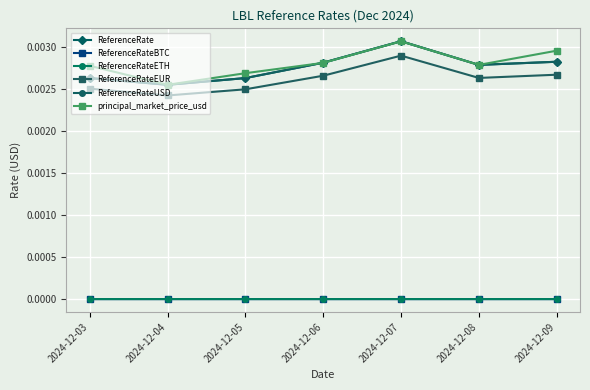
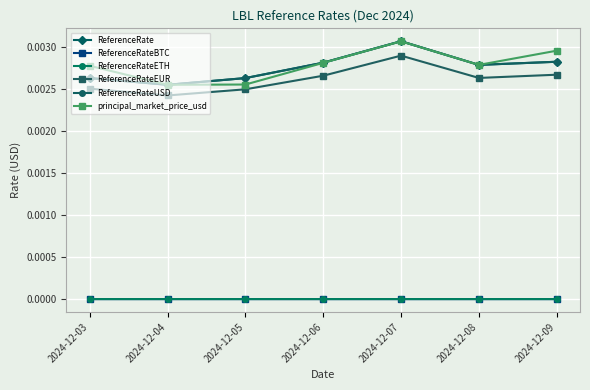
  {
    "principal_market_price_usd": {
-     "2024-12-05": 0.0027,
+     "2024-12-05": 0.0026,
      "2024-12-09": 0.0030
    }
  }
